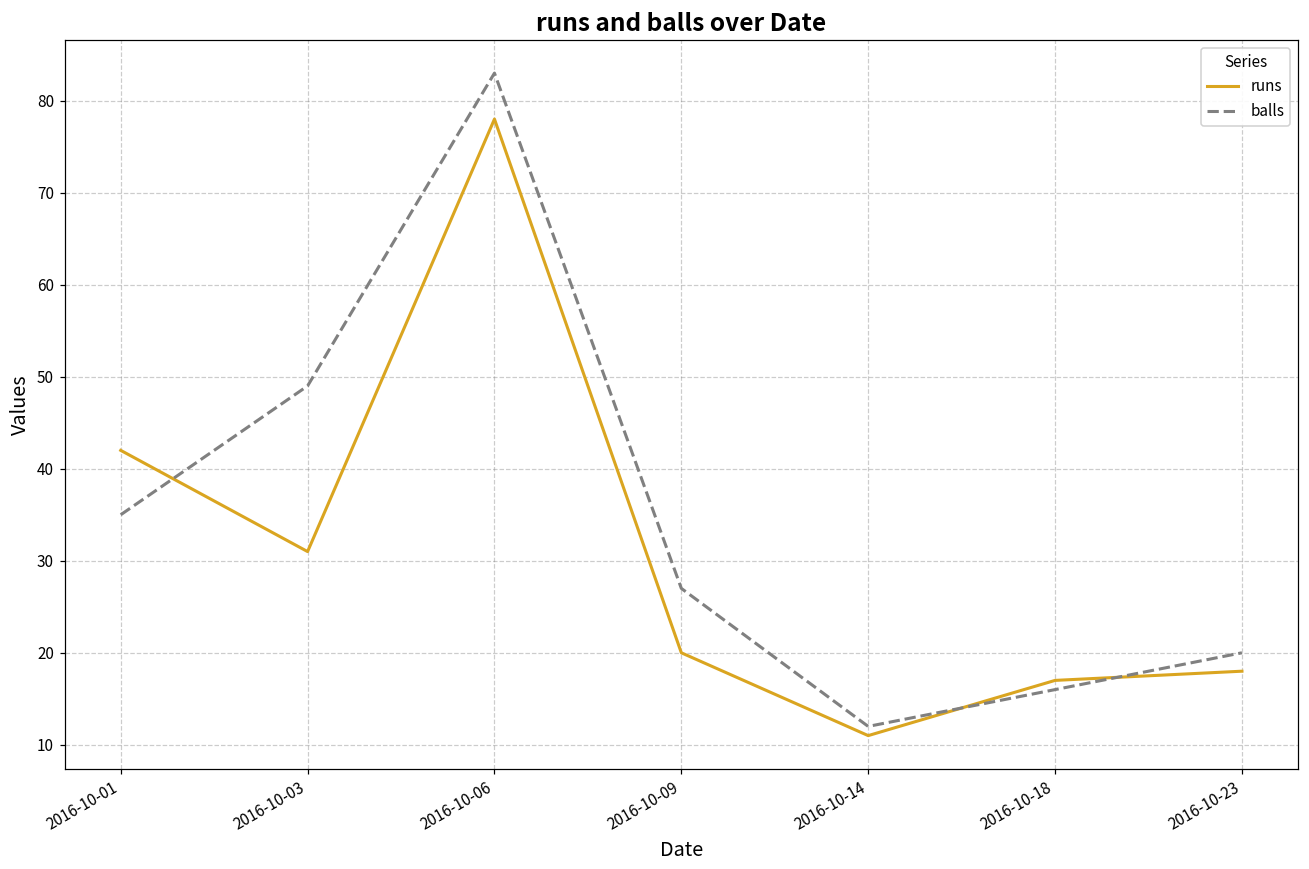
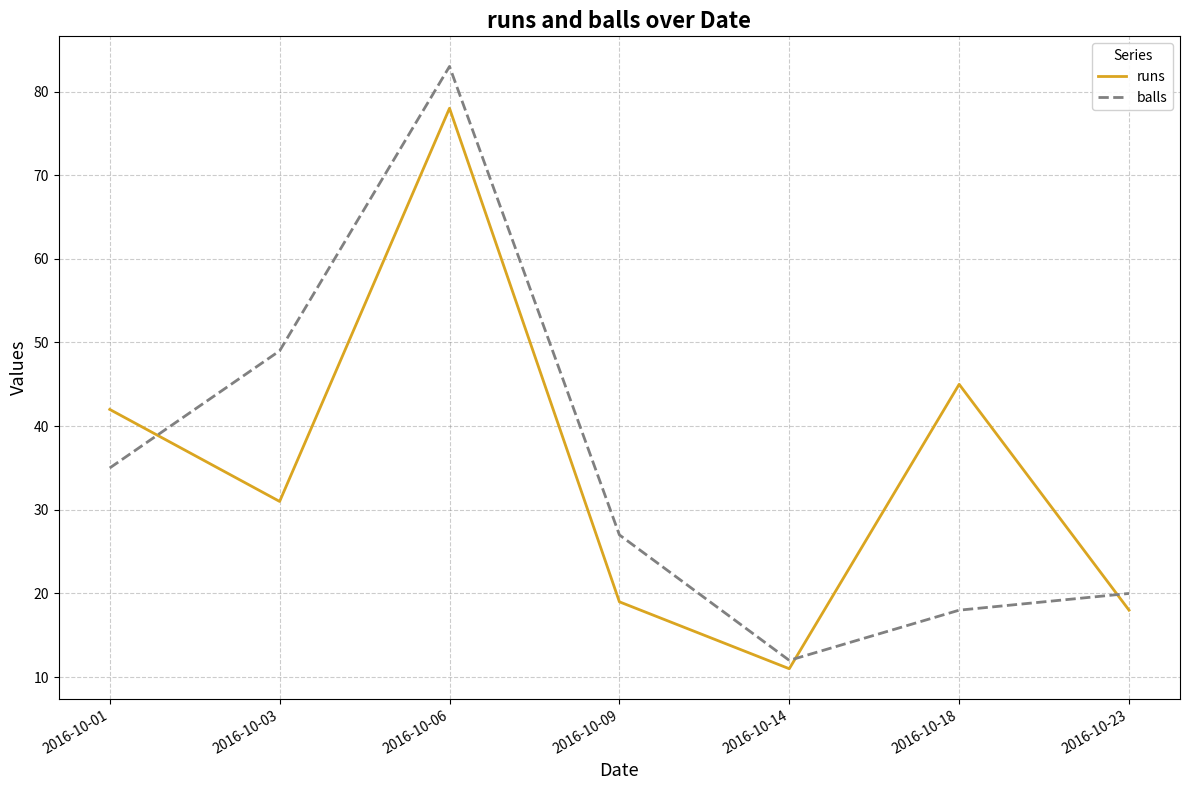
  {
    "runs": {
      "2016-10-01": 42,
      "2016-10-03": 31,
      "2016-10-06": 78,
-     "2016-10-09": 20,
+     "2016-10-09": 19,
      "2016-10-14": 11,
-     "2016-10-18": 17,
+     "2016-10-18": 45,
      "2016-10-23": 18
    },
    "balls": {
      "2016-10-01": 35,
      "2016-10-03": 49,
      "2016-10-06": 83,
      "2016-10-09": 27,
      "2016-10-14": 12,
-     "2016-10-18": 16,
+     "2016-10-18": 18,
      "2016-10-23": 20
    }
  }
